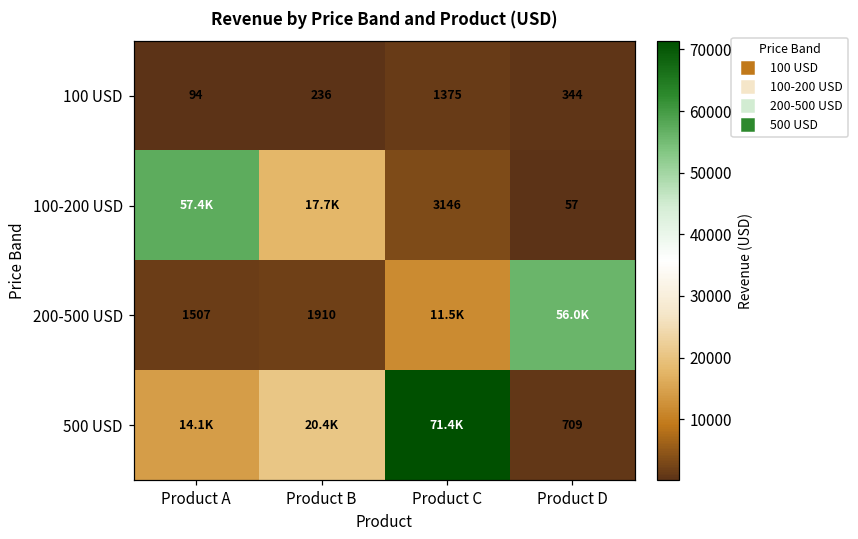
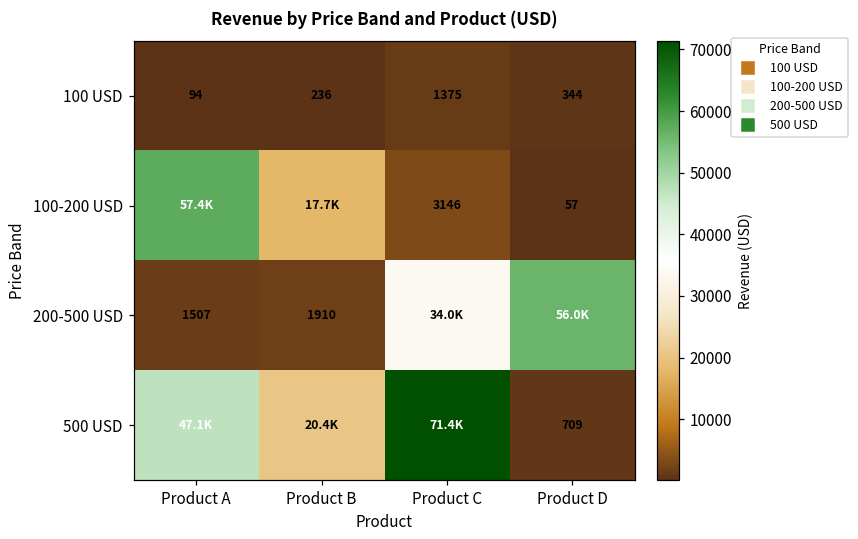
  {
    "100 USD": {
      "Product A": "94",
      "Product B": "236",
      "Product C": "1375",
      "Product D": "344"
    },
    "100-200 USD": {
      "Product A": "57.4K",
      "Product B": "17.7K",
      "Product C": "3146",
      "Product D": "57"
    },
    "200-500 USD": {
      "Product A": "1507",
      "Product B": "1910",
-     "Product C": "11.5K",
+     "Product C": "34.0K",
      "Product D": "56.0K"
    },
    "500 USD": {
-     "Product A": "14.1K",
+     "Product A": "47.1K",
      "Product B": "20.4K",
      "Product C": "71.4K",
      "Product D": "709"
    }
  }
